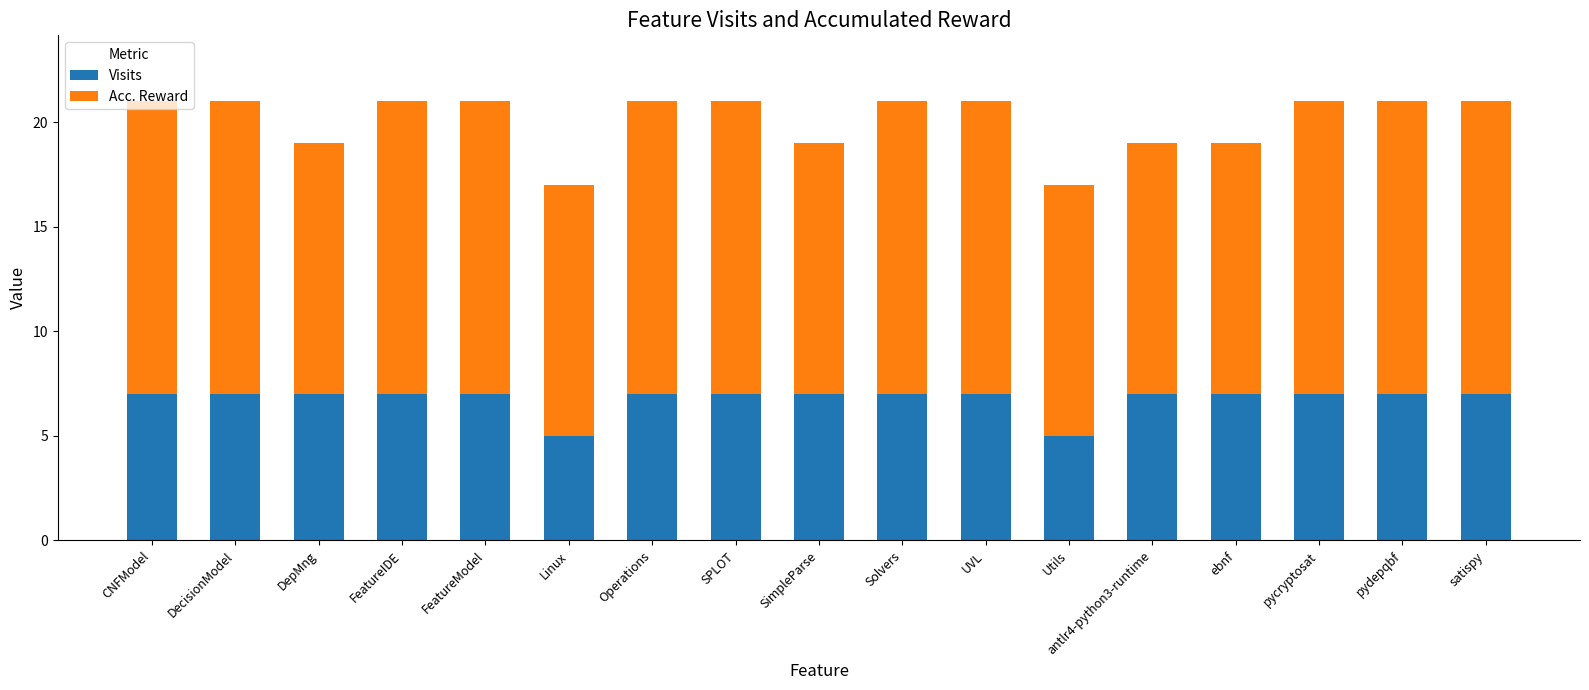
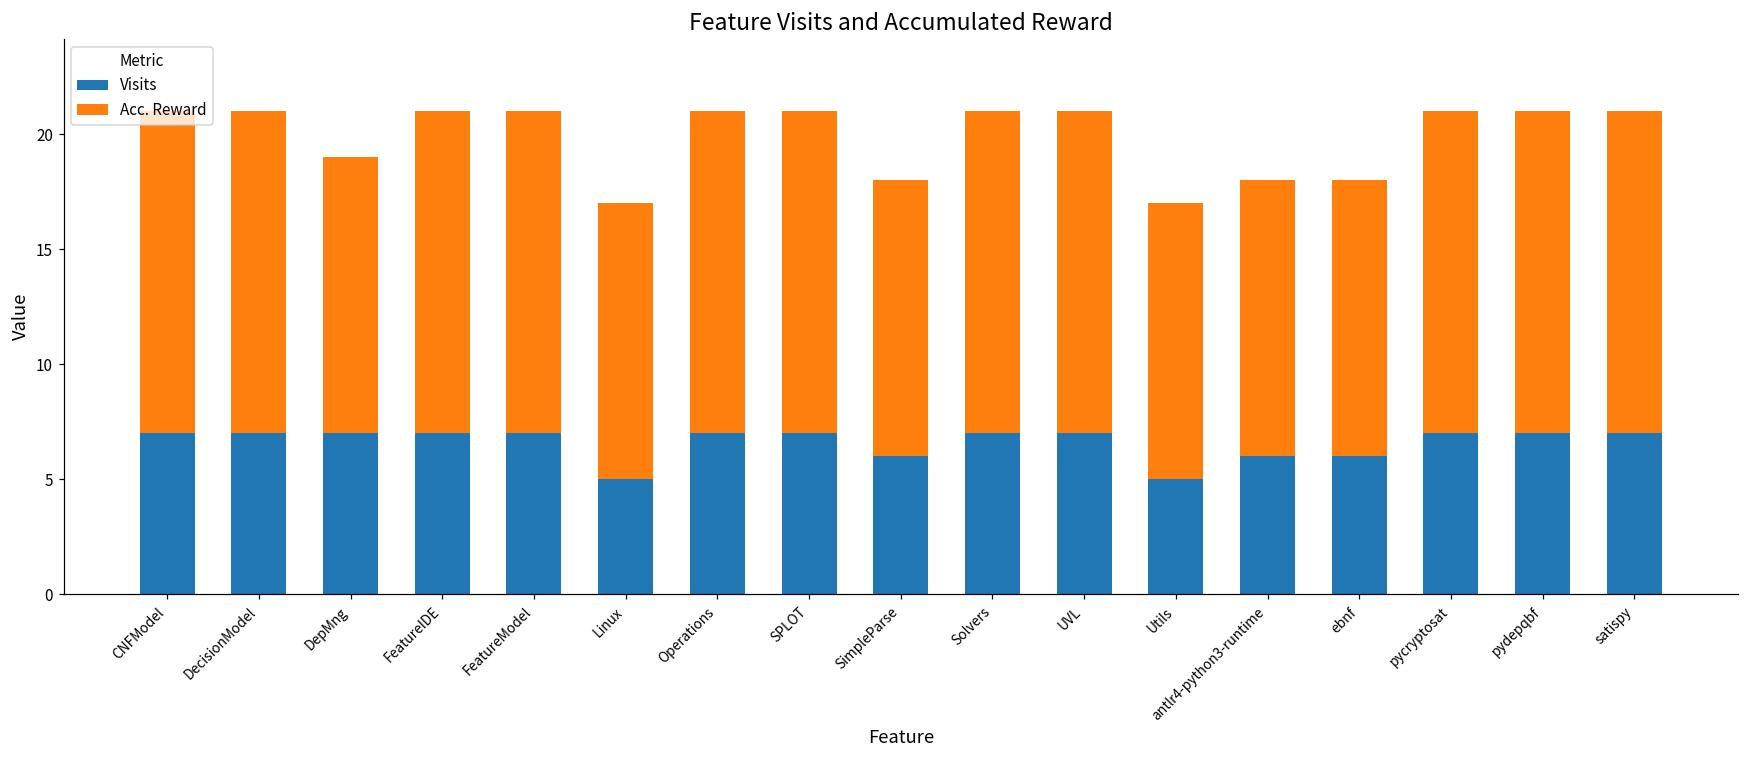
  {
    "Visits": {
      "CNFModel": 7,
      "DecisionModel": 7,
      "DepMng": 7,
      "FeatureIDE": 7,
      "FeatureModel": 7,
      "Linux": 5,
      "Operations": 7,
      "SPLOT": 7,
-     "SimpleParse": 7,
+     "SimpleParse": 6,
      "Solvers": 7,
      "UVL": 7,
      "Utils": 5,
-     "antlr4-python3-runtime": 7,
-     "ebnf": 7,
+     "antlr4-python3-runtime": 6,
+     "ebnf": 6,
      "pycryptosat": 7,
      "pydepqbf": 7,
      "satispy": 7
    },
    "Acc. Reward": {
      "DecisionModel": 14,
      "DepMng": 12,
      "FeatureIDE": 14,
      "FeatureModel": 14,
      "Linux": 12,
      "Operations": 14,
      "SPLOT": 14,
      "SimpleParse": 12,
      "Solvers": 14,
      "UVL": 14,
      "Utils": 12,
      "antlr4-python3-runtime": 12,
      "ebnf": 12,
      "pycryptosat": 14,
      "pydepqbf": 14,
      "satispy": 14
    }
  }
